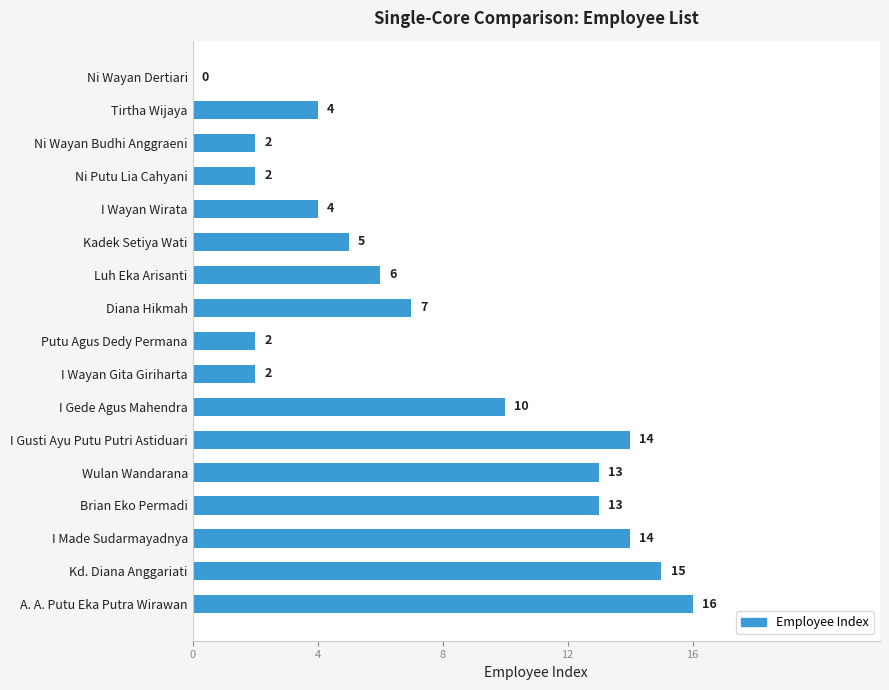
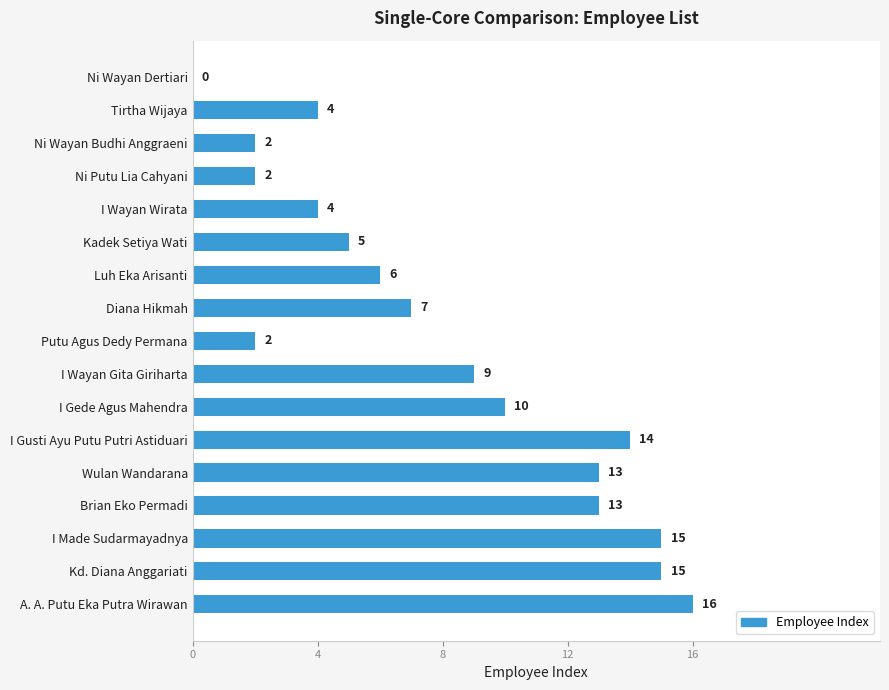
  {
    "Ni Wayan Dertiari": 0,
    "Tirtha Wijaya": 4,
    "Ni Wayan Budhi Anggraeni": 2,
    "Ni Putu Lia Cahyani": 2,
    "I Wayan Wirata": 4,
    "Kadek Setiya Wati": 5,
    "Luh Eka Arisanti": 6,
    "Diana Hikmah": 7,
    "Putu Agus Dedy Permana": 2,
-   "I Wayan Gita Giriharta": 2,
+   "I Wayan Gita Giriharta": 9,
    "I Gede Agus Mahendra": 10,
    "I Gusti Ayu Putu Putri Astiduari": 14,
    "Wulan Wandarana": 13,
    "Brian Eko Permadi": 13,
-   "I Made Sudarmayadnya": 14,
+   "I Made Sudarmayadnya": 15,
    "Kd. Diana Anggariati": 15,
    "A. A. Putu Eka Putra Wirawan": 16
  }
